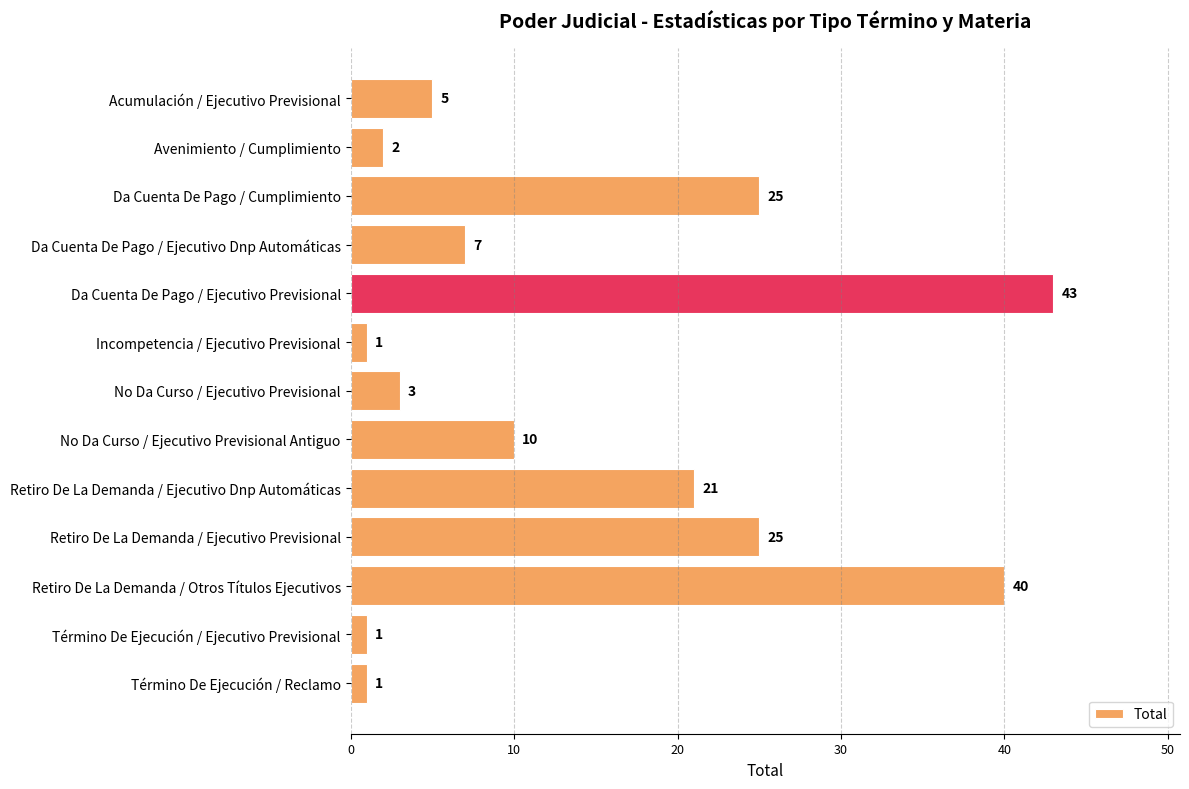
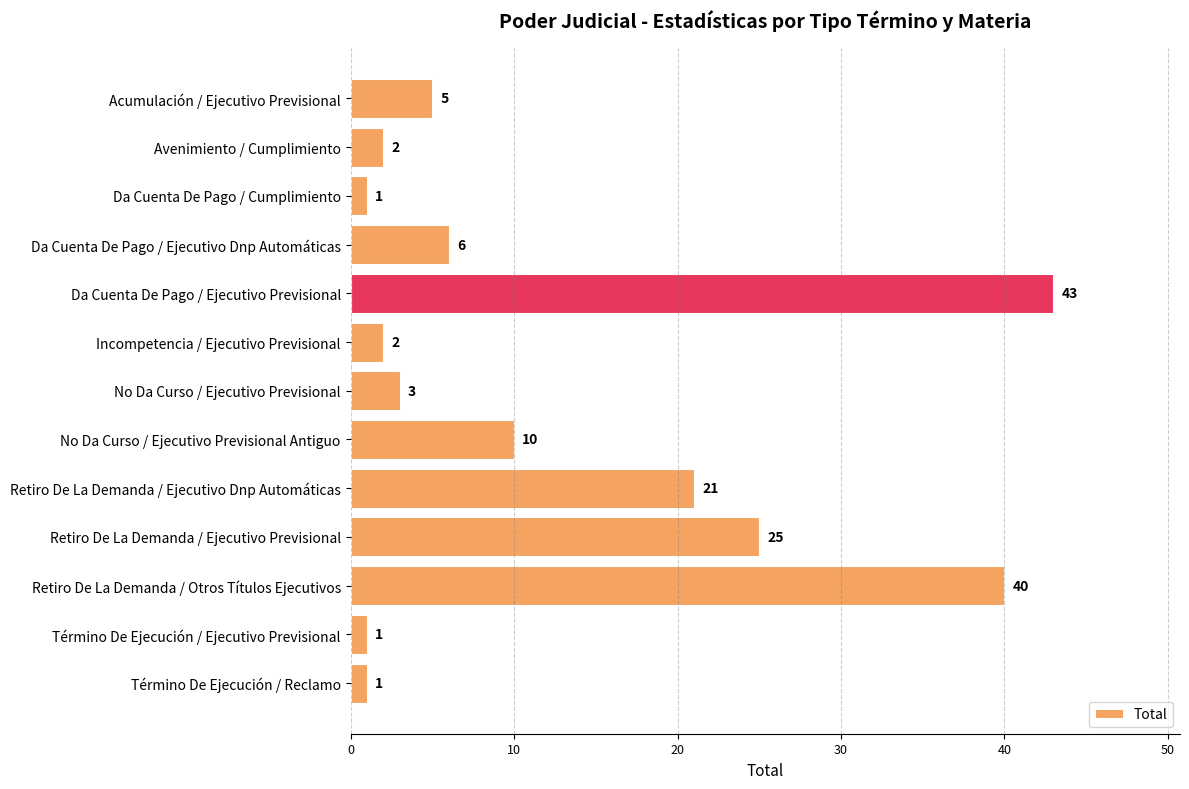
  {
    "Acumulación / Ejecutivo Previsional": 5,
    "Avenimiento / Cumplimiento": 2,
-   "Da Cuenta De Pago / Cumplimiento": 25,
-   "Da Cuenta De Pago / Ejecutivo Dnp Automáticas": 7,
+   "Da Cuenta De Pago / Cumplimiento": 1,
+   "Da Cuenta De Pago / Ejecutivo Dnp Automáticas": 6,
    "Da Cuenta De Pago / Ejecutivo Previsional": 43,
-   "Incompetencia / Ejecutivo Previsional": 1,
+   "Incompetencia / Ejecutivo Previsional": 2,
    "No Da Curso / Ejecutivo Previsional": 3,
    "No Da Curso / Ejecutivo Previsional Antiguo": 10,
    "Retiro De La Demanda / Ejecutivo Dnp Automáticas": 21,
    "Retiro De La Demanda / Ejecutivo Previsional": 25,
    "Retiro De La Demanda / Otros Títulos Ejecutivos": 40,
    "Término De Ejecución / Ejecutivo Previsional": 1,
    "Término De Ejecución / Reclamo": 1
  }
